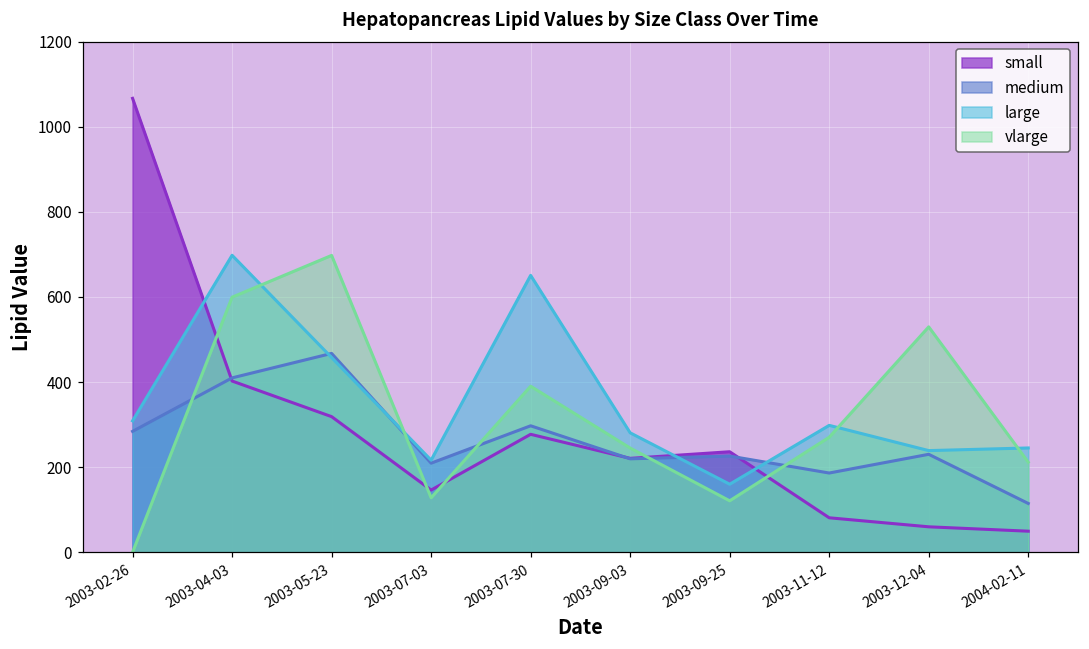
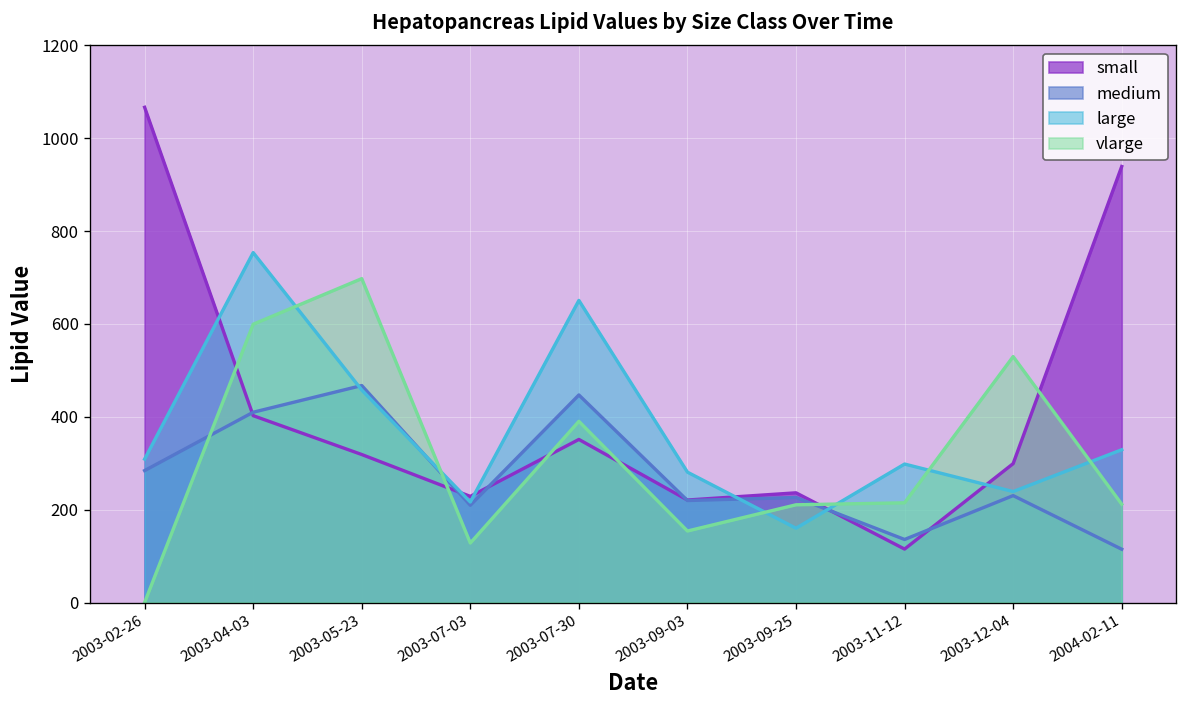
  {
    "small": {
      "2003-02-26": 1070,
      "2003-04-03": 400,
      "2003-05-23": 320,
-     "2003-07-03": 150,
-     "2003-07-30": 280,
+     "2003-07-03": 230,
+     "2003-07-30": 350,
      "2003-09-25": 240,
-     "2003-11-12": 80,
-     "2003-12-04": 60,
-     "2004-02-11": 50
+     "2003-11-12": 120,
+     "2003-12-04": 300,
+     "2004-02-11": 940
    },
    "medium": {
      "2003-02-26": 280,
      "2003-04-03": 410,
      "2003-05-23": 470,
      "2003-07-03": 210,
-     "2003-07-30": 300,
+     "2003-07-30": 450,
      "2003-09-25": 230,
-     "2003-11-12": 190,
+     "2003-11-12": 140,
      "2003-12-04": 230,
      "2004-02-11": 110
    },
    "large": {
      "2003-02-26": 310,
-     "2003-04-03": 700,
+     "2003-04-03": 750,
      "2003-05-23": 460,
      "2003-07-03": 220,
      "2003-07-30": 650,
      "2003-09-03": 280,
      "2003-09-25": 160,
      "2003-11-12": 300,
      "2003-12-04": 240,
-     "2004-02-11": 250
+     "2004-02-11": 330
    },
    "vlarge": {
      "2003-02-26": 0,
      "2003-04-03": 600,
      "2003-05-23": 700,
      "2003-07-03": 130,
      "2003-07-30": 390,
-     "2003-09-03": 250,
-     "2003-09-25": 120,
-     "2003-11-12": 270,
+     "2003-09-03": 150,
+     "2003-09-25": 210,
+     "2003-11-12": 210,
      "2003-12-04": 530,
      "2004-02-11": 210
    }
  }
